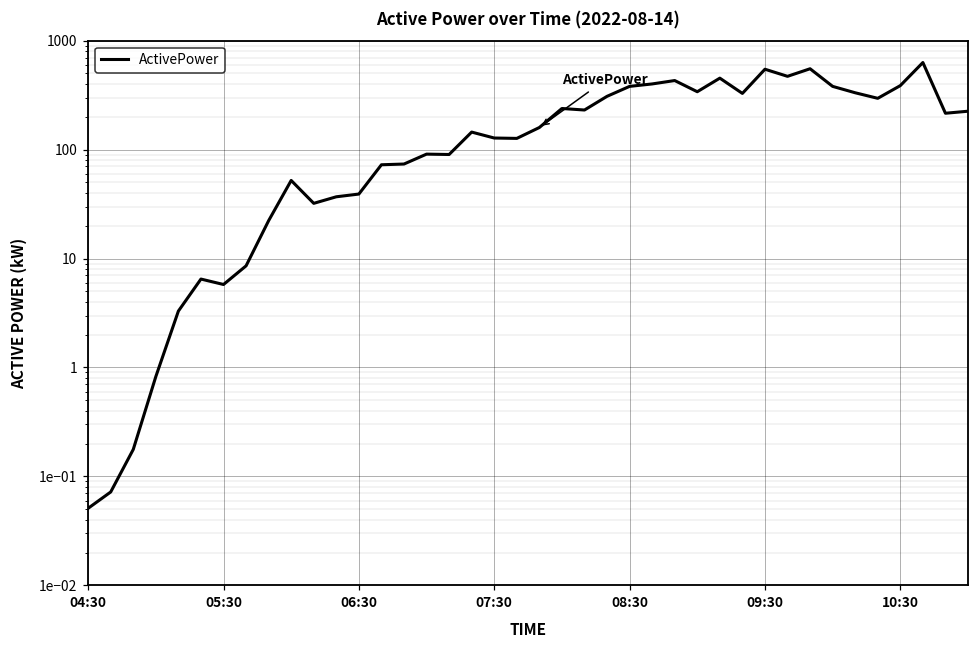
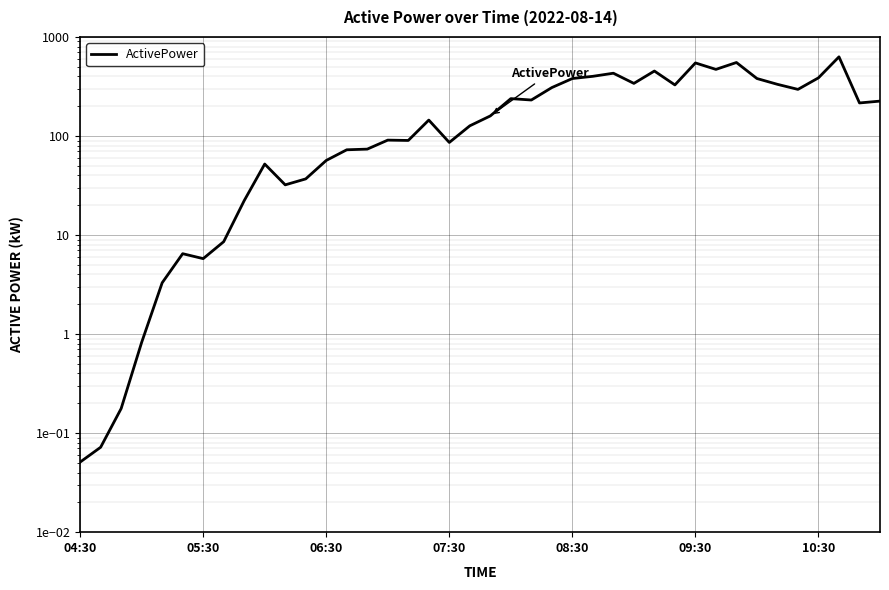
  {
    "04:30": 0.05,
    "05:30": 6,
-   "06:30": 39,
-   "07:30": 130,
+   "06:30": 60,
+   "07:30": 90,
    "08:30": 380,
    "09:30": 500,
    "10:30": 390
  }
